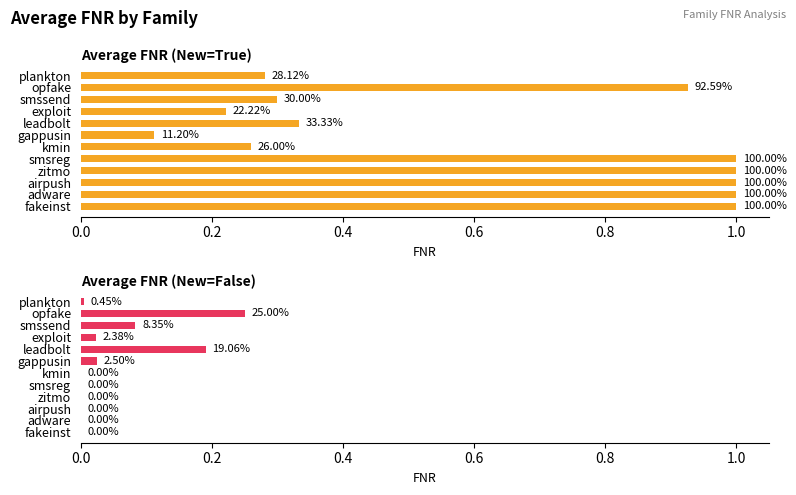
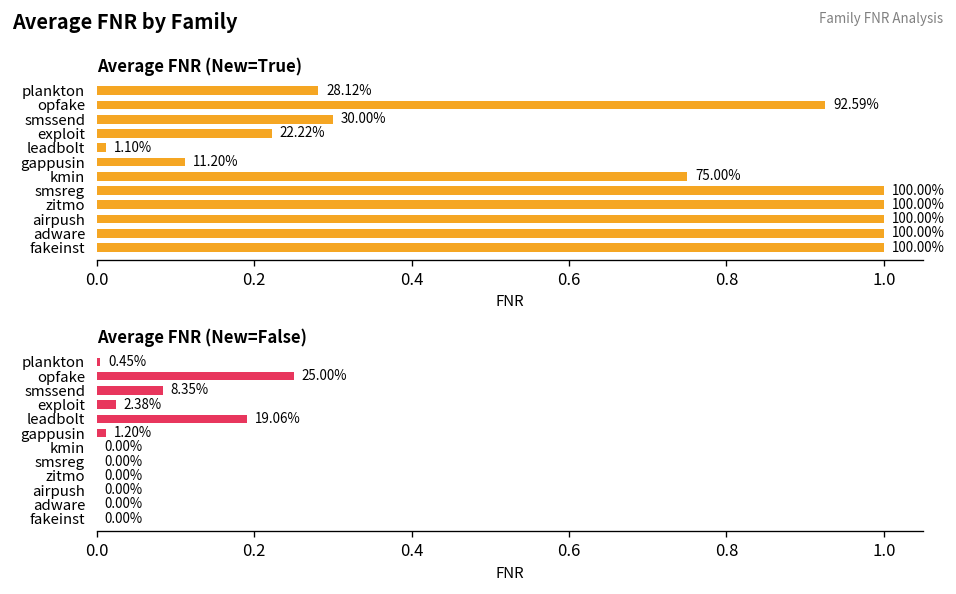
  {
    "Average FNR (New=True)": {
      "plankton": "28.12%",
      "opfake": "92.59%",
      "smssend": "30.00%",
      "exploit": "22.22%",
-     "leadbolt": "33.33%",
+     "leadbolt": "1.10%",
      "gappusin": "11.20%",
-     "kmin": "26.00%",
+     "kmin": "75.00%",
      "smsreg": "100.00%",
      "zitmo": "100.00%",
      "airpush": "100.00%",
      "adware": "100.00%",
      "fakeinst": "100.00%"
    },
    "Average FNR (New=False)": {
      "plankton": "0.45%",
      "opfake": "25.00%",
      "smssend": "8.35%",
      "exploit": "2.38%",
      "leadbolt": "19.06%",
-     "gappusin": "2.50%",
+     "gappusin": "1.20%",
      "kmin": "0.00%",
      "smsreg": "0.00%",
      "zitmo": "0.00%",
      "airpush": "0.00%",
      "adware": "0.00%",
      "fakeinst": "0.00%"
    }
  }
